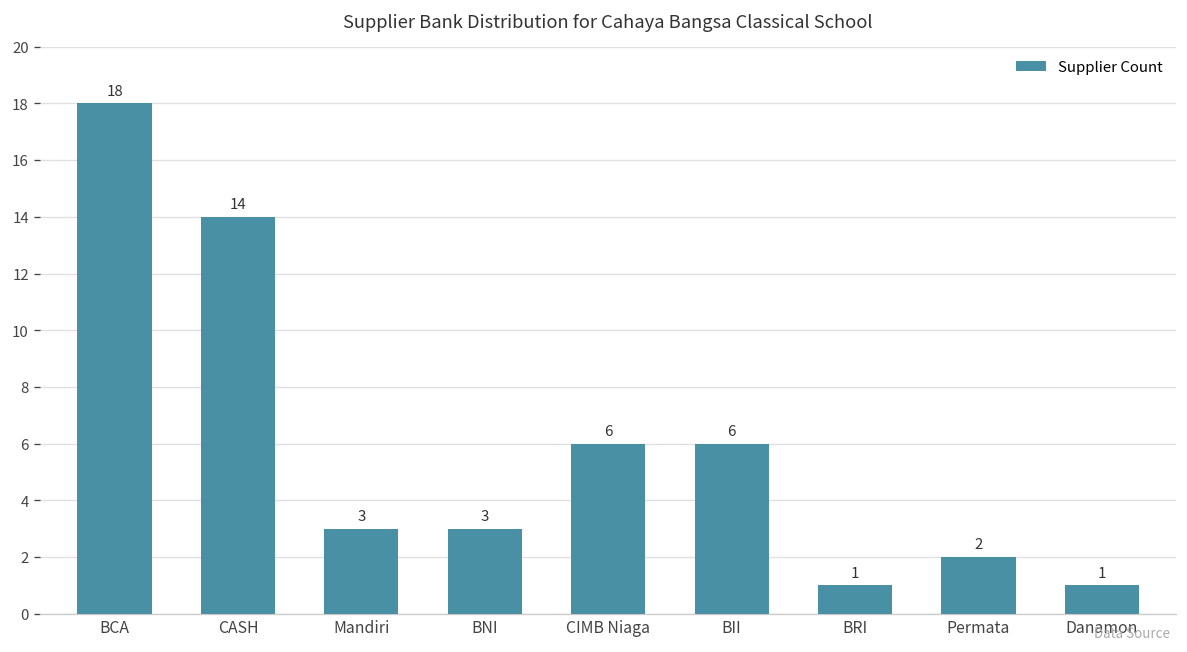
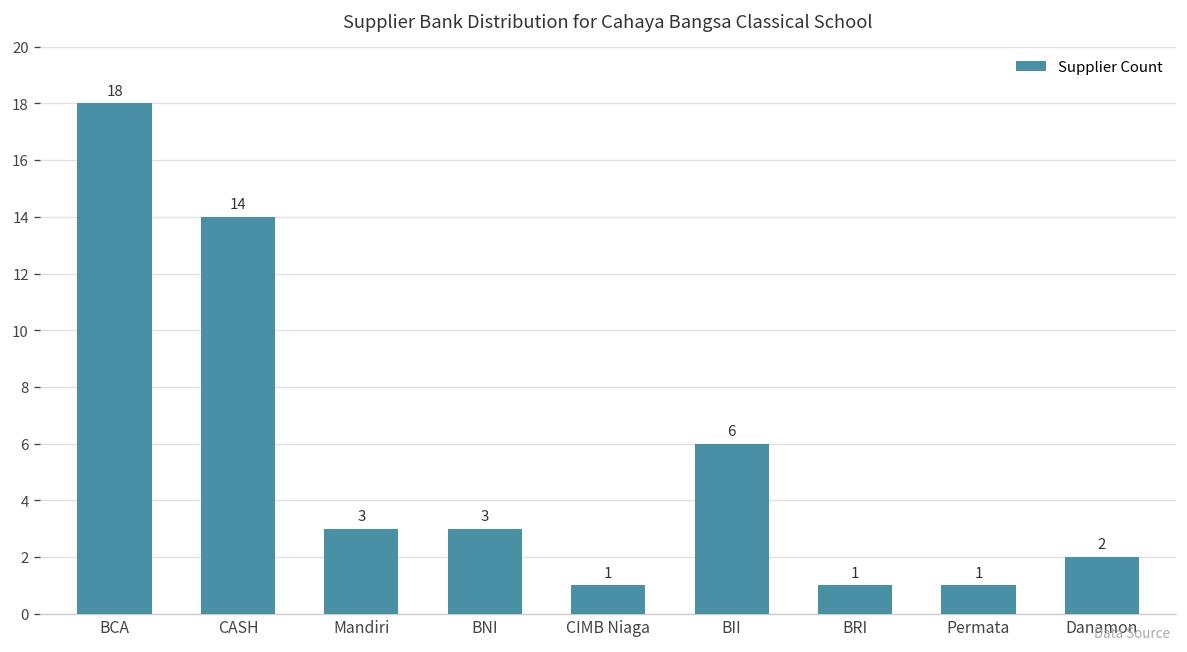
  {
    "BCA": 18,
    "CASH": 14,
    "Mandiri": 3,
    "BNI": 3,
-   "CIMB Niaga": 6,
+   "CIMB Niaga": 1,
    "BII": 6,
    "BRI": 1,
-   "Permata": 2,
-   "Danamon": 1
+   "Permata": 1,
+   "Danamon": 2
  }
